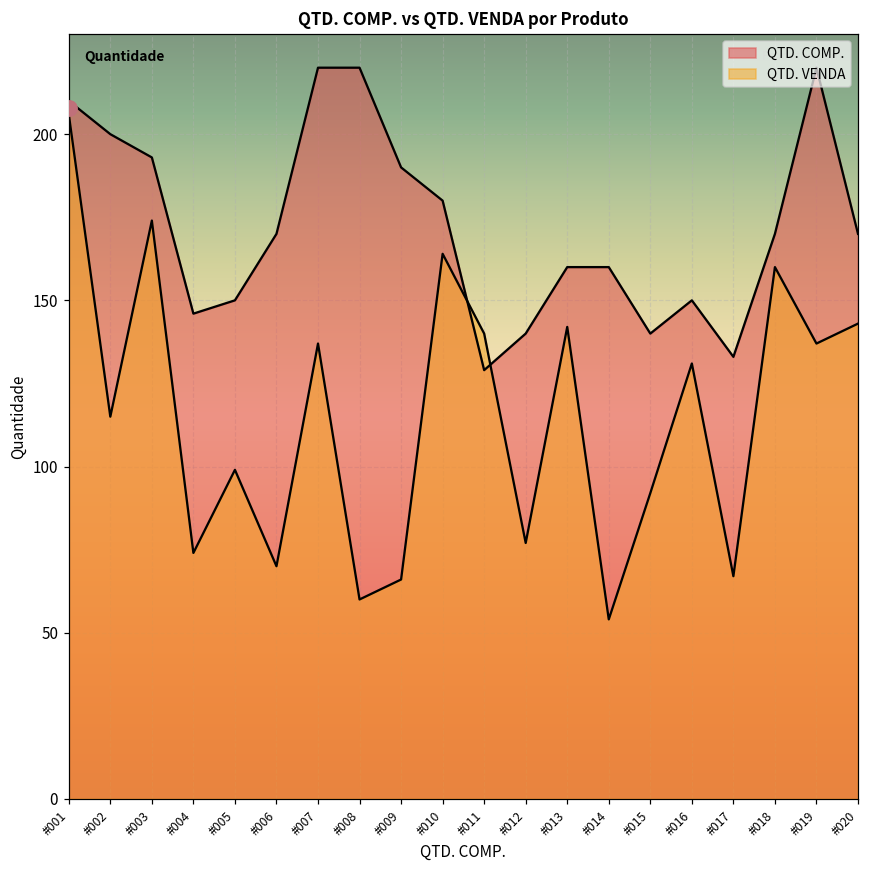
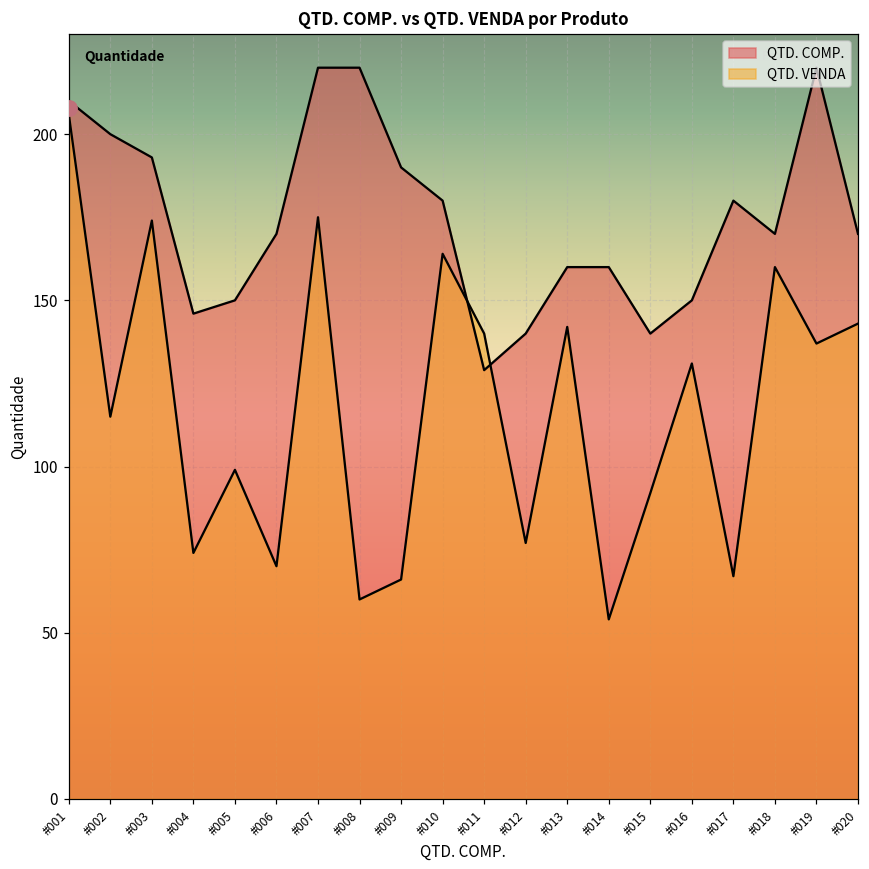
  {
    "QTD. COMP.": {
      "#001": 210,
      "#002": 200,
      "#003": 193,
      "#004": 146,
      "#005": 150,
      "#006": 170,
      "#007": 220,
      "#008": 220,
      "#009": 190,
      "#010": 180,
      "#011": 129,
      "#012": 140,
      "#013": 160,
      "#014": 160,
      "#015": 140,
      "#016": 150,
-     "#017": 133,
+     "#017": 180,
      "#018": 170,
      "#020": 170
    },
    "QTD. VENDA": {
      "#001": 206,
      "#002": 115,
      "#003": 174,
      "#004": 74,
      "#005": 99,
      "#006": 70,
-     "#007": 137,
+     "#007": 175,
      "#008": 60,
      "#009": 66,
      "#010": 164,
      "#011": 140,
      "#012": 77,
      "#013": 142,
      "#014": 54,
      "#015": 92,
      "#016": 131,
      "#017": 67,
      "#018": 160,
      "#019": 137,
      "#020": 143
    }
  }
